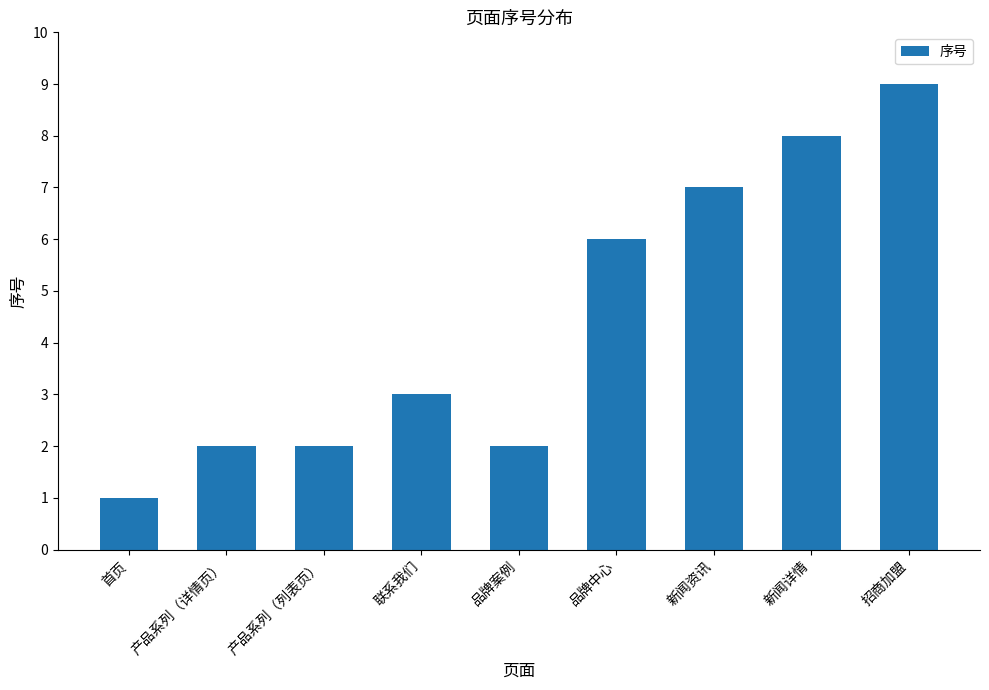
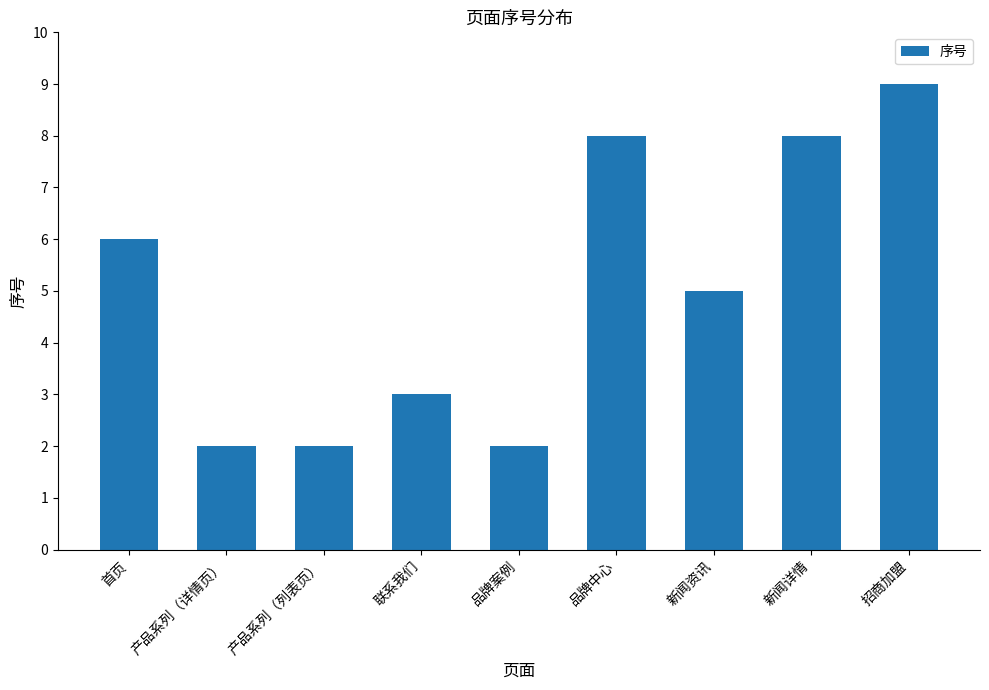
  {
-   "首页": 1,
+   "首页": 6,
    "产品系列（详情页）": 2,
    "产品系列（列表页）": 2,
    "联系我们": 3,
    "品牌案例": 2,
-   "品牌中心": 6,
-   "新闻资讯": 7,
+   "品牌中心": 8,
+   "新闻资讯": 5,
    "新闻详情": 8,
    "招商加盟": 9
  }
